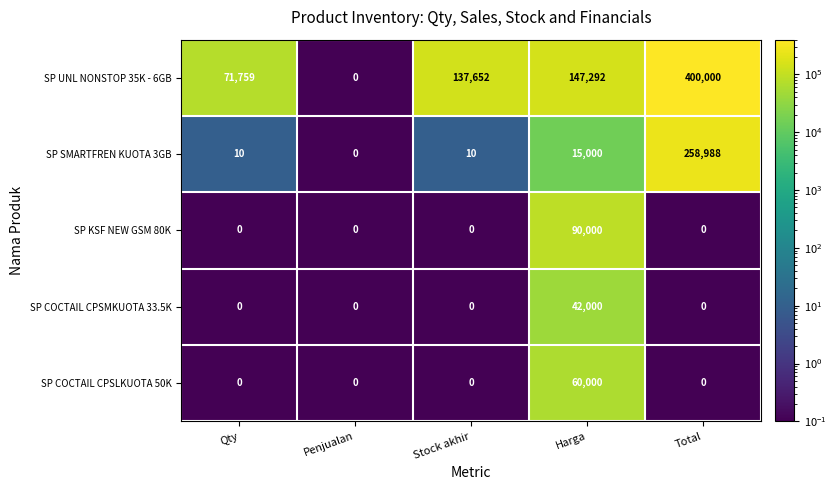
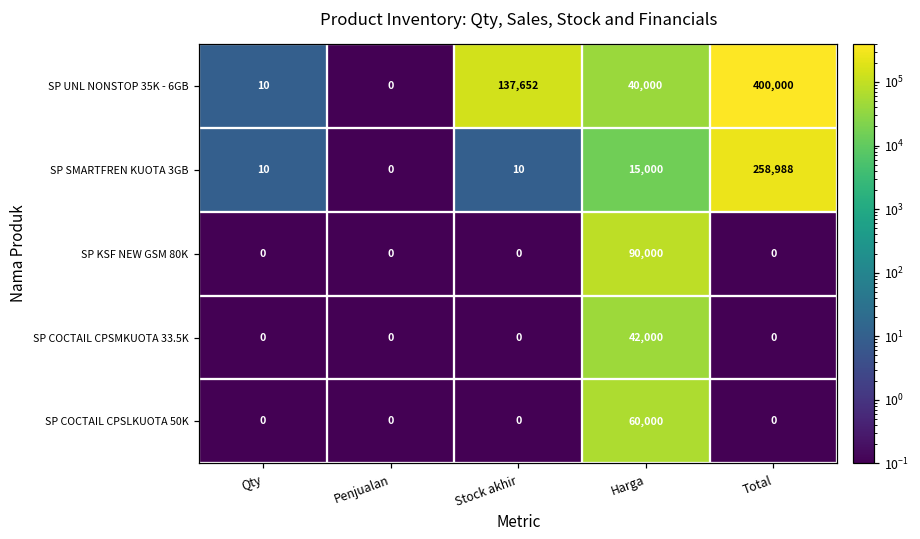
  {
    "SP UNL NONSTOP 35K - 6GB": {
-     "Qty": "71,759",
+     "Qty": "10",
      "Penjualan": "0",
      "Stock akhir": "137,652",
-     "Harga": "147,292",
+     "Harga": "40,000",
      "Total": "400,000"
    },
    "SP SMARTFREN KUOTA 3GB": {
      "Qty": "10",
      "Penjualan": "0",
      "Stock akhir": "10",
      "Harga": "15,000",
      "Total": "258,988"
    },
    "SP KSF NEW GSM 80K": {
      "Qty": "0",
      "Penjualan": "0",
      "Stock akhir": "0",
      "Harga": "90,000",
      "Total": "0"
    },
    "SP COCTAIL CPSMKUOTA 33.5K": {
      "Qty": "0",
      "Penjualan": "0",
      "Stock akhir": "0",
      "Harga": "42,000",
      "Total": "0"
    },
    "SP COCTAIL CPSLKUOTA 50K": {
      "Qty": "0",
      "Penjualan": "0",
      "Stock akhir": "0",
      "Harga": "60,000",
      "Total": "0"
    }
  }
